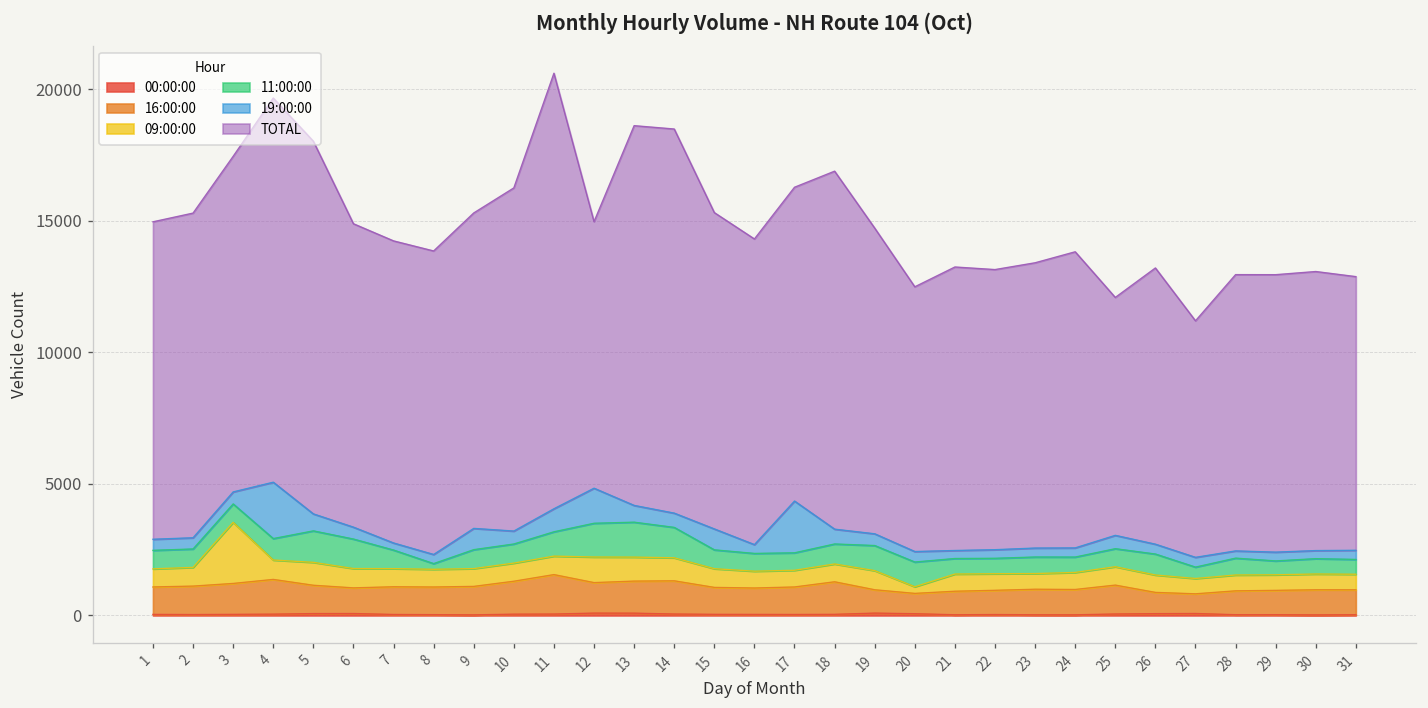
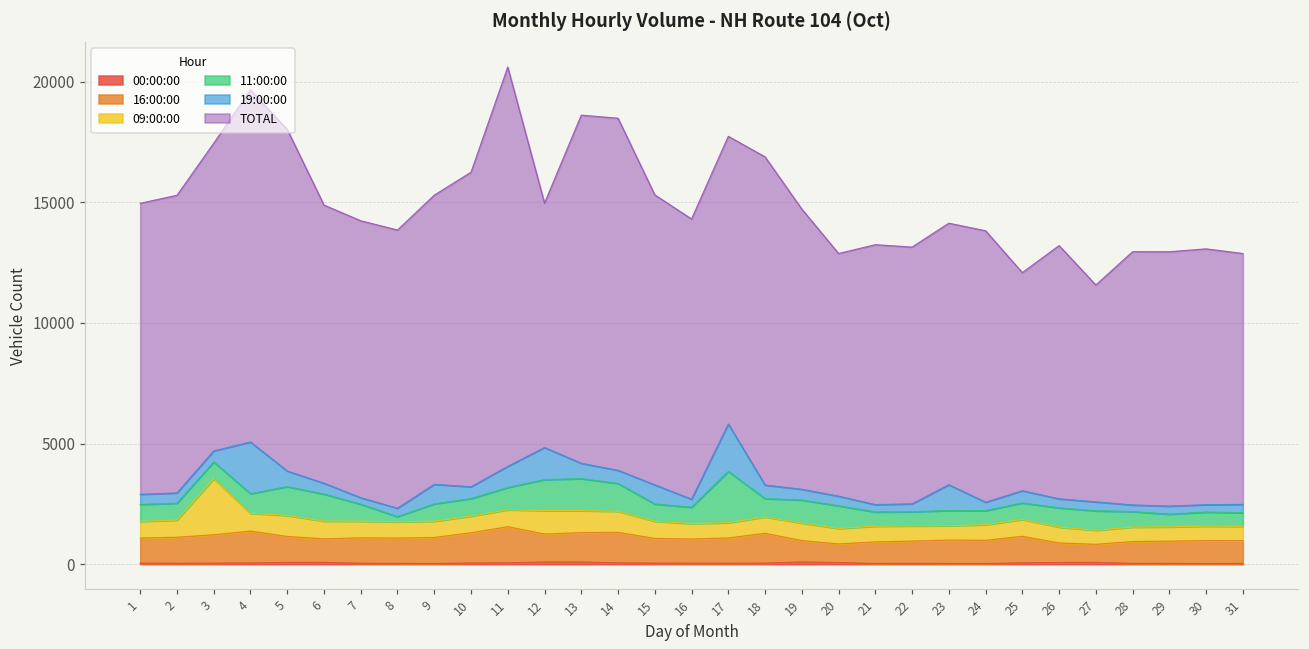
  {
    "09:00:00": {
      "1": 700,
      "2": 700,
      "3": 2300,
      "4": 700,
      "5": 900,
      "6": 700,
      "7": 700,
      "8": 700,
      "9": 700,
      "10": 700,
      "11": 700,
      "12": 1000,
      "13": 900,
      "14": 900,
      "15": 700,
      "16": 600,
      "17": 600,
      "18": 700,
      "19": 700,
-     "20": 300,
+     "20": 600,
      "21": 700,
      "22": 600,
      "23": 600,
      "24": 600,
      "25": 700,
      "26": 700,
      "27": 600,
      "28": 600,
      "29": 600,
      "30": 600,
      "31": 600
    },
    "11:00:00": {
      "1": 700,
      "2": 700,
      "3": 700,
      "4": 800,
      "5": 1200,
      "6": 1100,
      "7": 700,
      "8": 200,
      "9": 700,
      "10": 700,
      "11": 900,
      "12": 1300,
      "13": 1300,
      "14": 1200,
      "15": 700,
      "16": 700,
-     "17": 700,
+     "17": 2100,
      "18": 800,
      "19": 1000,
      "20": 900,
      "21": 600,
      "22": 600,
      "23": 600,
      "24": 600,
      "25": 700,
      "26": 800,
-     "27": 400,
+     "27": 800,
      "28": 600,
      "29": 500,
      "30": 600,
      "31": 600
    },
    "19:00:00": {
      "1": 400,
      "2": 400,
      "3": 500,
      "4": 2100,
      "5": 600,
      "6": 500,
      "7": 300,
      "8": 300,
      "9": 800,
      "10": 500,
      "11": 900,
      "12": 1300,
      "13": 600,
      "14": 500,
      "15": 800,
      "16": 300,
      "17": 2000,
      "18": 600,
      "19": 400,
      "20": 400,
      "21": 300,
      "22": 300,
-     "23": 300,
+     "23": 1100,
      "24": 300,
      "25": 500,
      "26": 400,
      "27": 400,
      "28": 300,
      "29": 300,
      "30": 300,
      "31": 300
    },
    "TOTAL": {
      "1": 12100,
      "2": 12300,
      "3": 12800,
      "5": 14200,
      "6": 11500,
      "7": 11500,
      "8": 11500,
      "9": 12000,
      "10": 13000,
      "11": 16600,
      "12": 10100,
      "13": 14400,
      "14": 14600,
      "15": 12000,
      "16": 11600,
      "17": 11900,
      "18": 13600,
      "19": 11600,
      "20": 10100,
      "21": 10800,
      "22": 10600,
      "23": 10800,
      "24": 11300,
      "25": 9000,
      "26": 10500,
      "27": 9000,
      "28": 10500,
      "29": 10500,
      "30": 10600,
      "31": 10400
    }
  }
